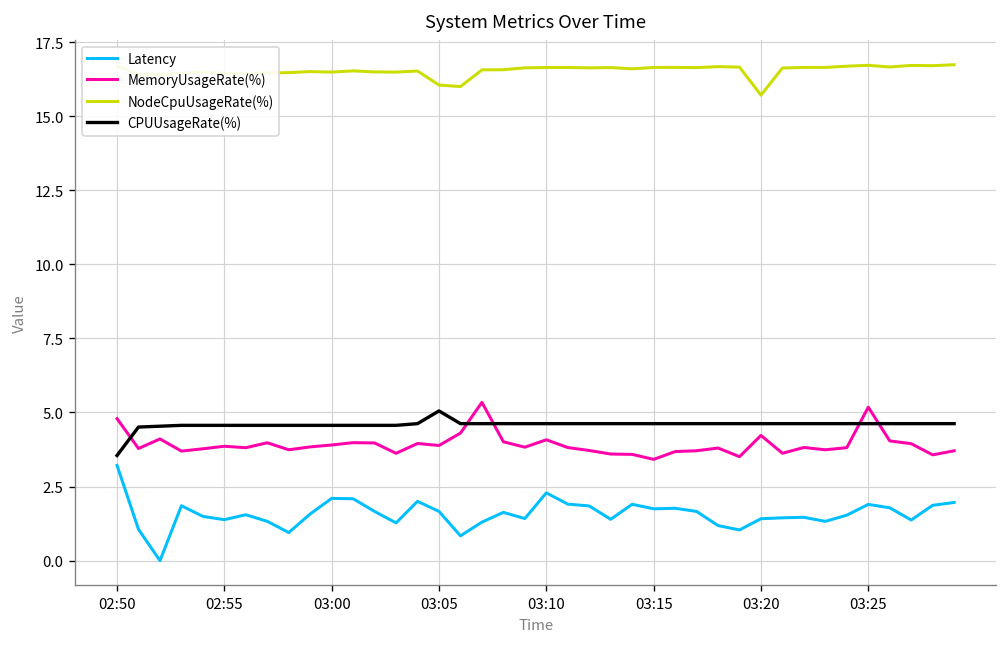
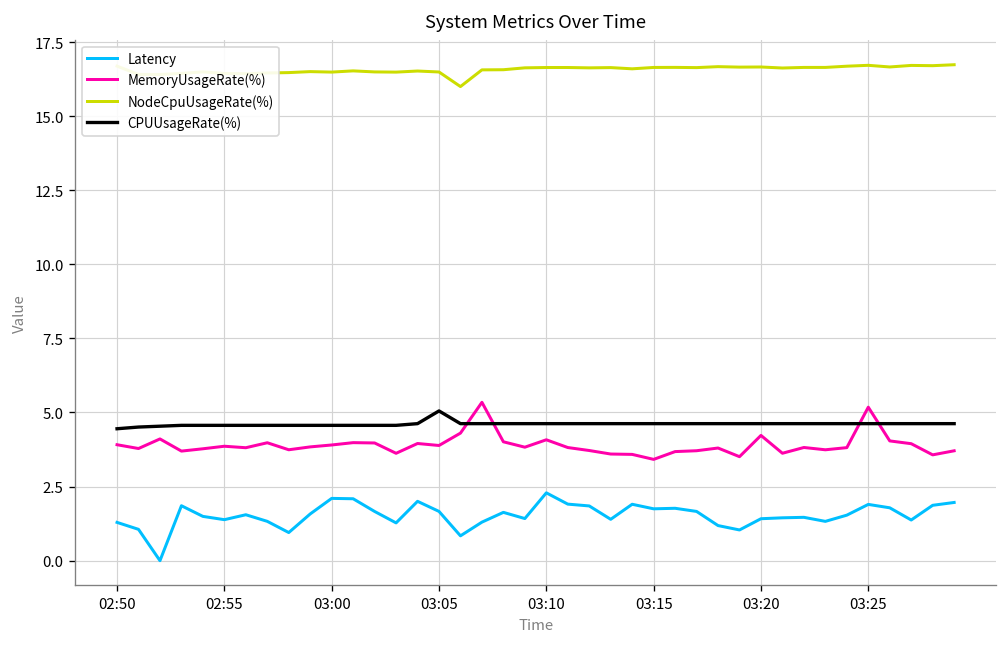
  {
    "Latency": {
-     "02:50": 3.2,
+     "02:50": 1.3,
      "02:55": 1.4,
      "03:00": 2.1,
      "03:05": 1.7,
      "03:10": 2.3,
      "03:15": 1.7,
      "03:20": 1.4,
      "03:25": 1.9
    },
    "MemoryUsageRate(%)": {
-     "02:50": 4.8,
+     "02:50": 3.9,
      "02:55": 3.9,
      "03:00": 3.9,
      "03:05": 3.9,
      "03:10": 4.1,
      "03:15": 3.4,
      "03:20": 4.2,
      "03:25": 5.2
    },
    "NodeCpuUsageRate(%)": {
      "03:00": 16.5,
-     "03:05": 16.0,
+     "03:05": 16.5,
      "03:10": 16.6,
      "03:15": 16.6,
-     "03:20": 15.7,
+     "03:20": 16.7,
      "03:25": 16.7
    },
    "CPUUsageRate(%)": {
-     "02:50": 3.5,
+     "02:50": 4.5,
      "02:55": 4.6,
      "03:00": 4.6,
      "03:05": 5.1,
      "03:10": 4.6,
      "03:15": 4.6,
      "03:20": 4.6,
      "03:25": 4.6
    }
  }
